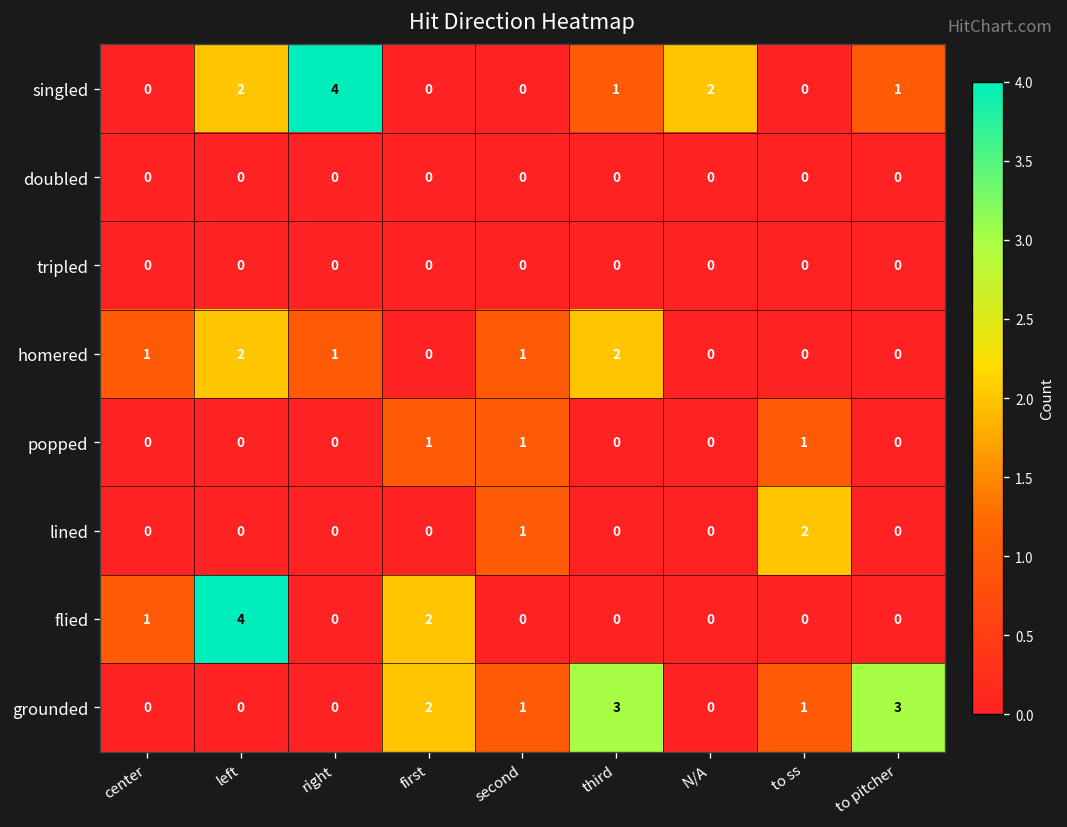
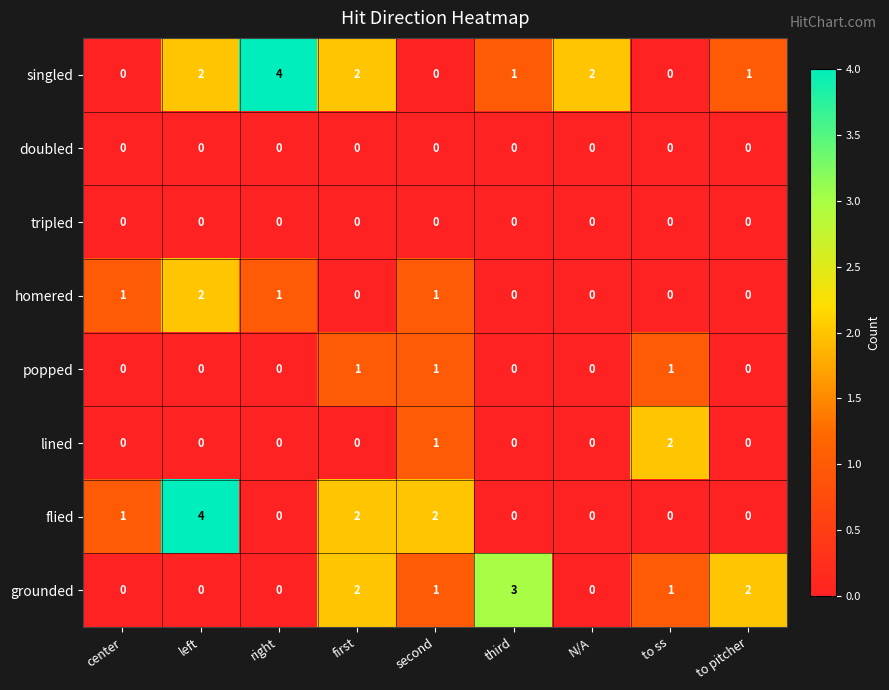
  {
    "singled": {
      "center": 0,
      "left": 2,
      "right": 4,
-     "first": 0,
+     "first": 2,
      "second": 0,
      "third": 1,
      "N/A": 2,
      "to ss": 0,
      "to pitcher": 1
    },
    "doubled": {
      "center": 0,
      "left": 0,
      "right": 0,
      "first": 0,
      "second": 0,
      "third": 0,
      "N/A": 0,
      "to ss": 0,
      "to pitcher": 0
    },
    "tripled": {
      "center": 0,
      "left": 0,
      "right": 0,
      "first": 0,
      "second": 0,
      "third": 0,
      "N/A": 0,
      "to ss": 0,
      "to pitcher": 0
    },
    "homered": {
      "center": 1,
      "left": 2,
      "right": 1,
      "first": 0,
      "second": 1,
-     "third": 2,
+     "third": 0,
      "N/A": 0,
      "to ss": 0,
      "to pitcher": 0
    },
    "popped": {
      "center": 0,
      "left": 0,
      "right": 0,
      "first": 1,
      "second": 1,
      "third": 0,
      "N/A": 0,
      "to ss": 1,
      "to pitcher": 0
    },
    "lined": {
      "center": 0,
      "left": 0,
      "right": 0,
      "first": 0,
      "second": 1,
      "third": 0,
      "N/A": 0,
      "to ss": 2,
      "to pitcher": 0
    },
    "flied": {
      "center": 1,
      "left": 4,
      "right": 0,
      "first": 2,
-     "second": 0,
+     "second": 2,
      "third": 0,
      "N/A": 0,
      "to ss": 0,
      "to pitcher": 0
    },
    "grounded": {
      "center": 0,
      "left": 0,
      "right": 0,
      "first": 2,
      "second": 1,
      "third": 3,
      "N/A": 0,
      "to ss": 1,
-     "to pitcher": 3
+     "to pitcher": 2
    }
  }
